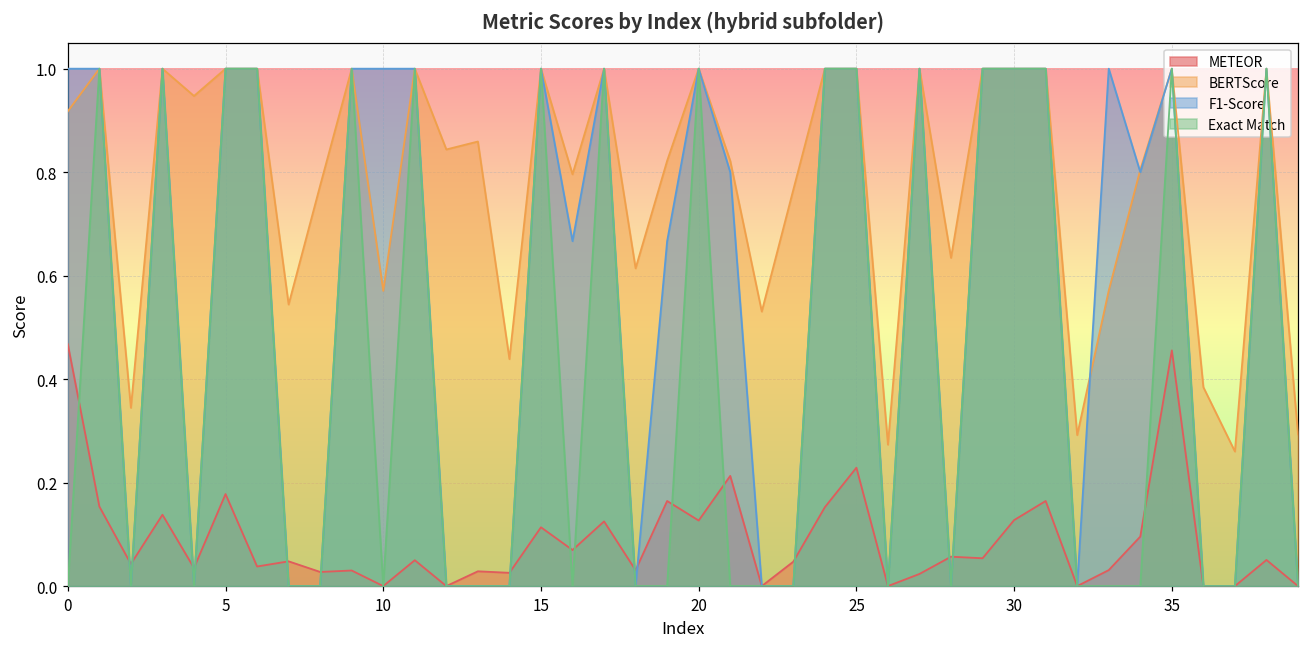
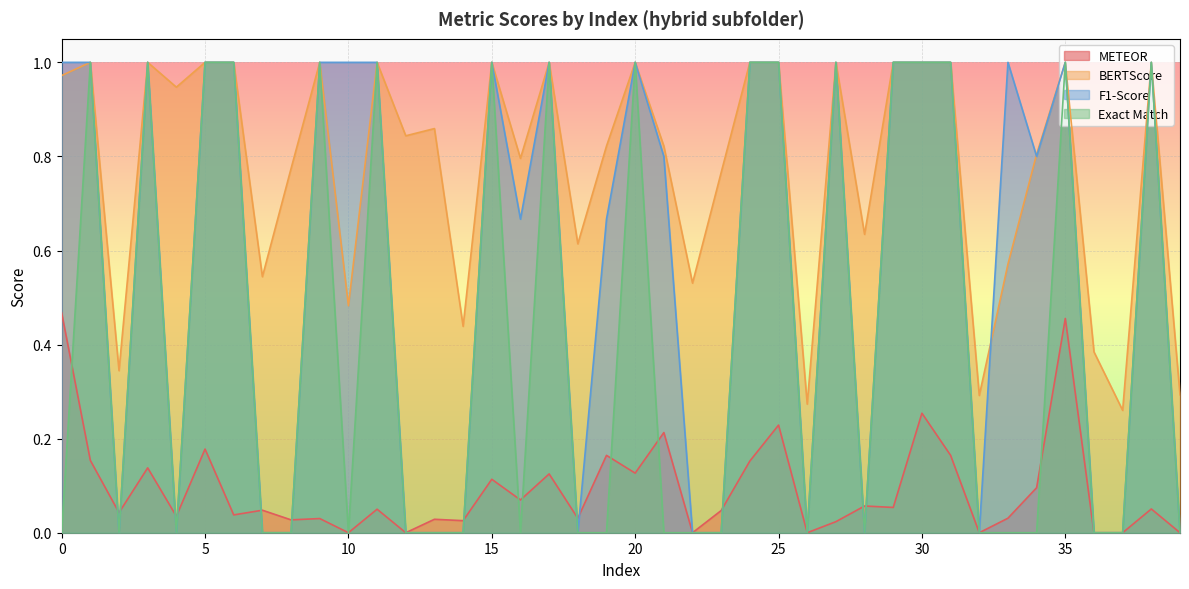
  {
    "METEOR": {
      "0": 0.47,
      "5": 0.18,
      "15": 0.11,
      "20": 0.13,
      "25": 0.23,
-     "30": 0.13,
+     "30": 0.25,
      "35": 0.46
    },
    "BERTScore": {
-     "0": 0.92,
-     "10": 0.57
+     "0": 0.97,
+     "10": 0.48
    },
    "F1-Score": {
      "0": 1.00,
      "10": 1.00
    },
    "Exact Match": {
      "0": 0.00
    }
  }
